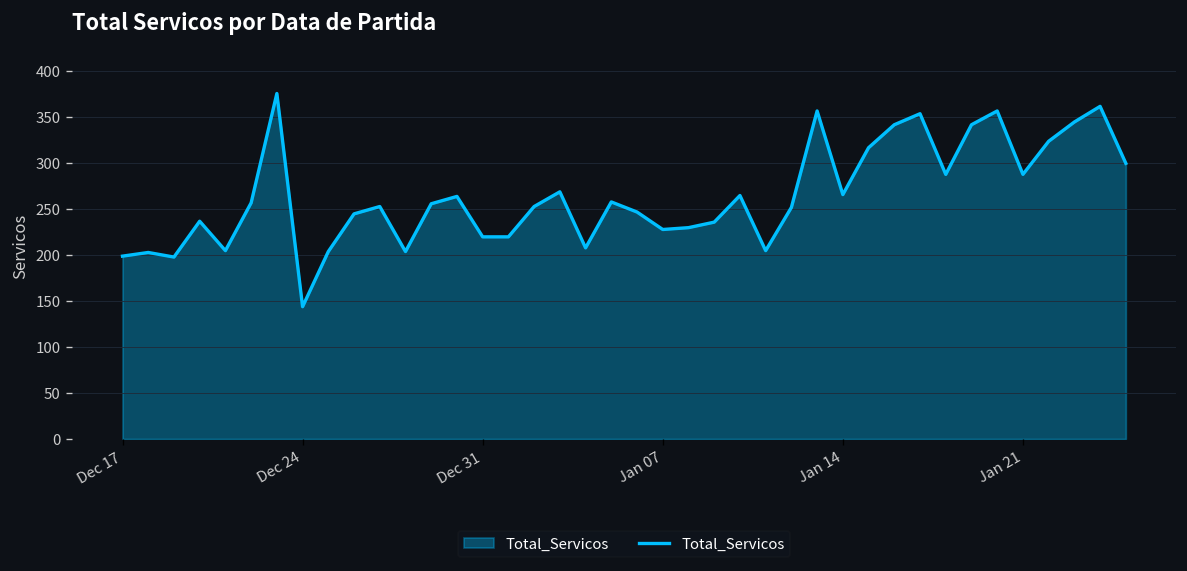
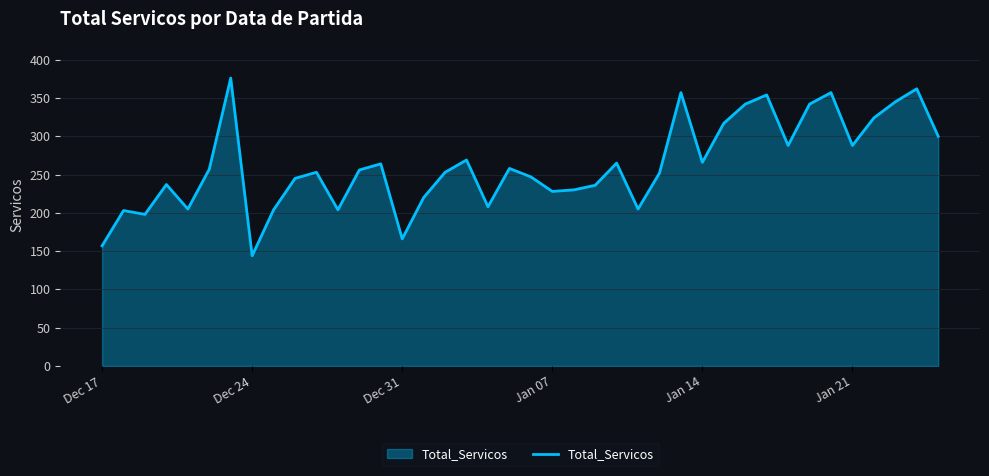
  {
-   "Dec 17": 200,
+   "Dec 17": 160,
    "Dec 24": 140,
-   "Dec 31": 220,
+   "Dec 31": 170,
    "Jan 07": 230,
    "Jan 14": 270,
    "Jan 21": 290
  }
